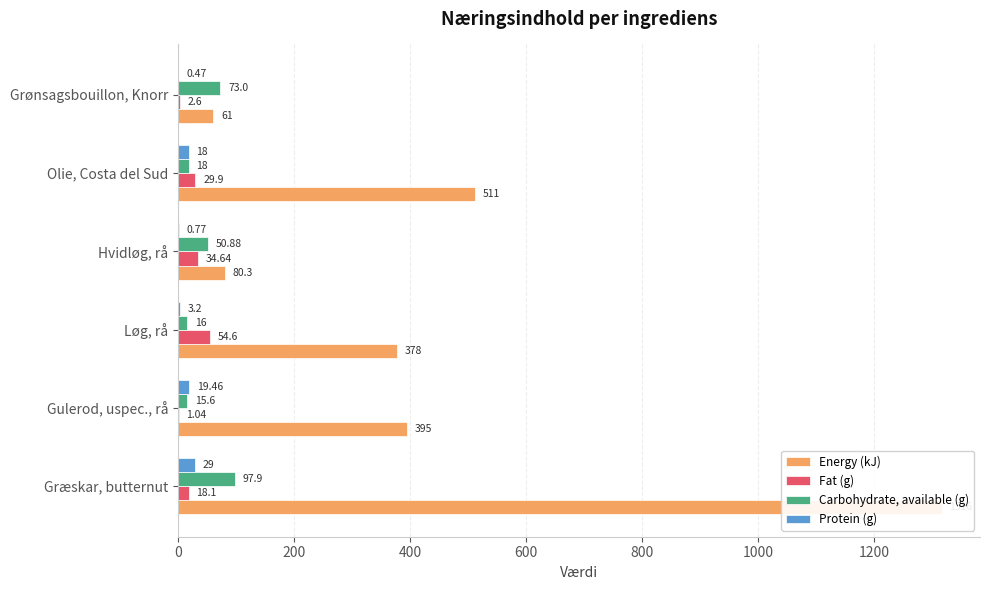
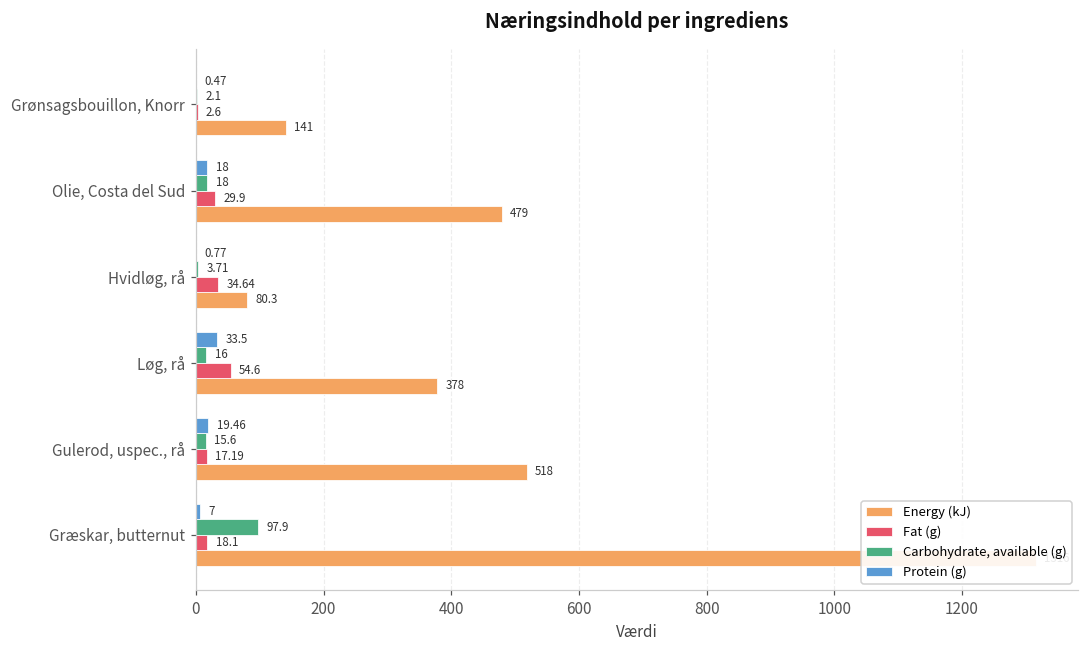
  {
    "Energy (kJ)": {
-     "Grønsagsbouillon, Knorr": 61,
-     "Olie, Costa del Sud": 511,
+     "Grønsagsbouillon, Knorr": 141,
+     "Olie, Costa del Sud": 479,
      "Hvidløg, rå": 80.3,
      "Løg, rå": 378,
-     "Gulerod, uspec., rå": 395
+     "Gulerod, uspec., rå": 518
    },
    "Fat (g)": {
      "Grønsagsbouillon, Knorr": 2.6,
      "Olie, Costa del Sud": 29.9,
      "Hvidløg, rå": 34.64,
      "Løg, rå": 54.6,
-     "Gulerod, uspec., rå": 1.04,
+     "Gulerod, uspec., rå": 17.19,
      "Græskar, butternut": 18.1
    },
    "Carbohydrate, available (g)": {
-     "Grønsagsbouillon, Knorr": 73.0,
+     "Grønsagsbouillon, Knorr": 2.1,
      "Olie, Costa del Sud": 18,
-     "Hvidløg, rå": 50.88,
+     "Hvidløg, rå": 3.71,
      "Løg, rå": 16,
      "Gulerod, uspec., rå": 15.6,
      "Græskar, butternut": 97.9
    },
    "Protein (g)": {
      "Grønsagsbouillon, Knorr": 0.47,
      "Olie, Costa del Sud": 18,
      "Hvidløg, rå": 0.77,
-     "Løg, rå": 3.2,
+     "Løg, rå": 33.5,
      "Gulerod, uspec., rå": 19.46,
-     "Græskar, butternut": 29
+     "Græskar, butternut": 7
    }
  }
